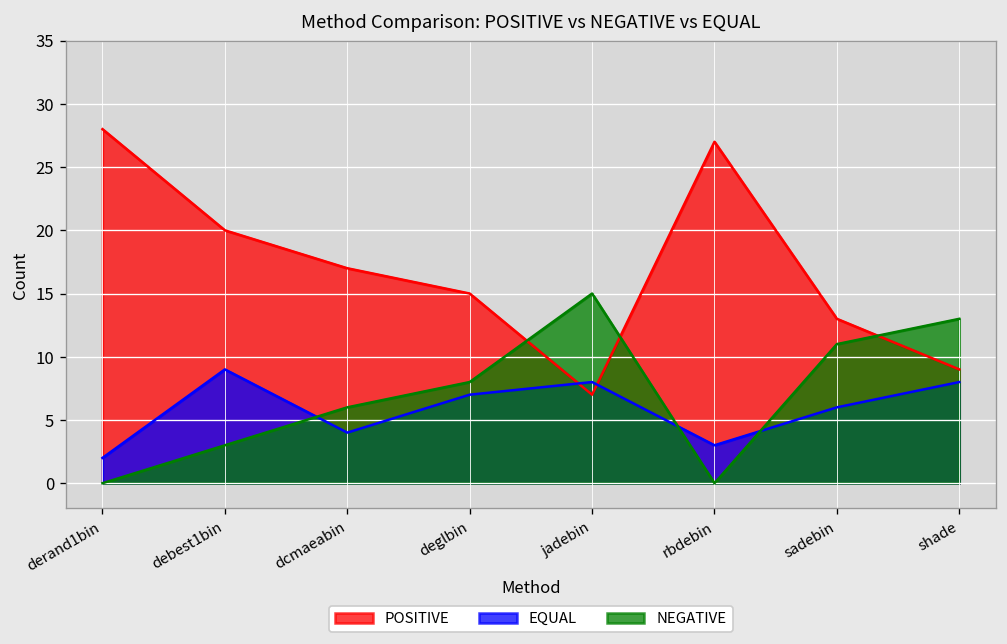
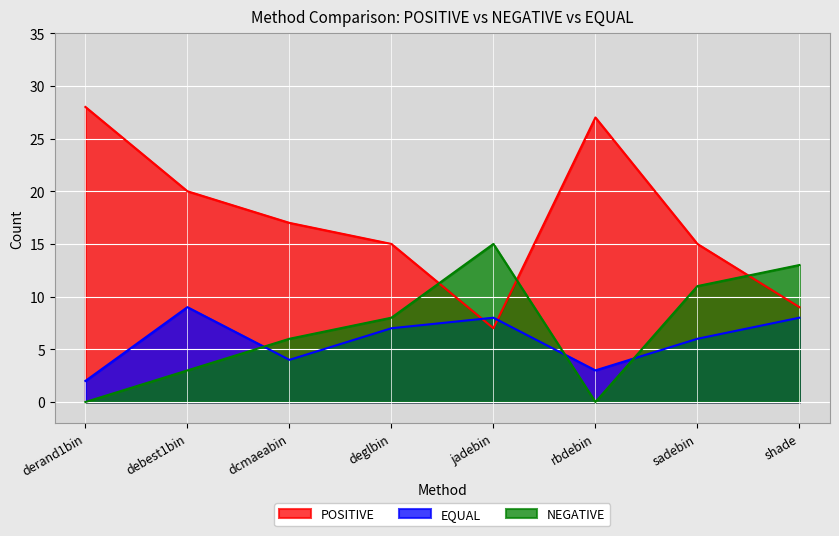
  {
    "POSITIVE": {
      "derand1bin": 28,
      "debest1bin": 20,
      "dcmaeabin": 17,
      "deglbin": 15,
      "jadebin": 7,
      "rbdebin": 27,
-     "sadebin": 13,
+     "sadebin": 15,
      "shade": 9
    },
    "EQUAL": {
      "derand1bin": 2,
      "debest1bin": 9,
      "dcmaeabin": 4,
      "deglbin": 7,
      "jadebin": 8,
      "rbdebin": 3,
      "sadebin": 6,
      "shade": 8
    },
    "NEGATIVE": {
      "derand1bin": 0,
      "debest1bin": 3,
      "dcmaeabin": 6,
      "deglbin": 8,
      "jadebin": 15,
      "rbdebin": 0,
      "sadebin": 11,
      "shade": 13
    }
  }
